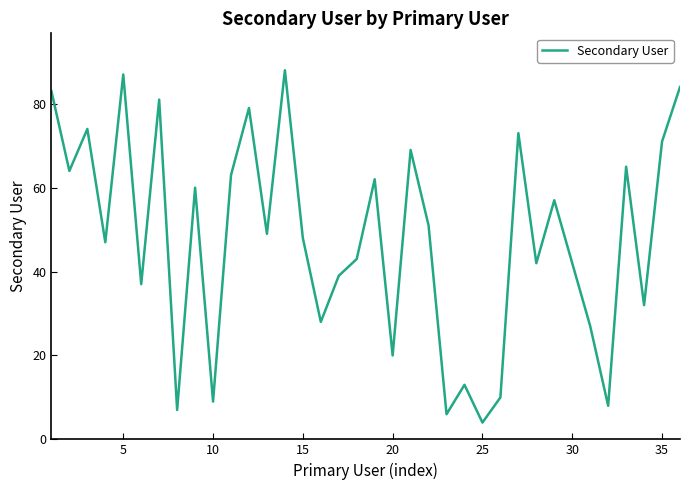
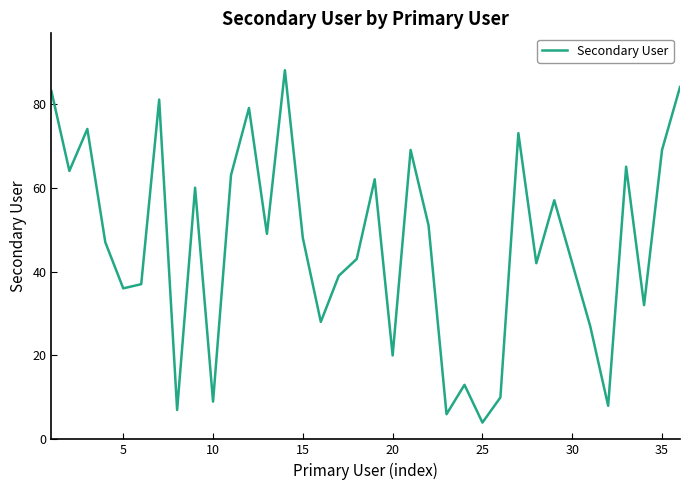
  {
-   "5": 87,
+   "5": 36,
    "10": 9,
    "15": 48,
    "20": 20,
    "25": 4,
    "30": 42,
-   "35": 71
+   "35": 69
  }
